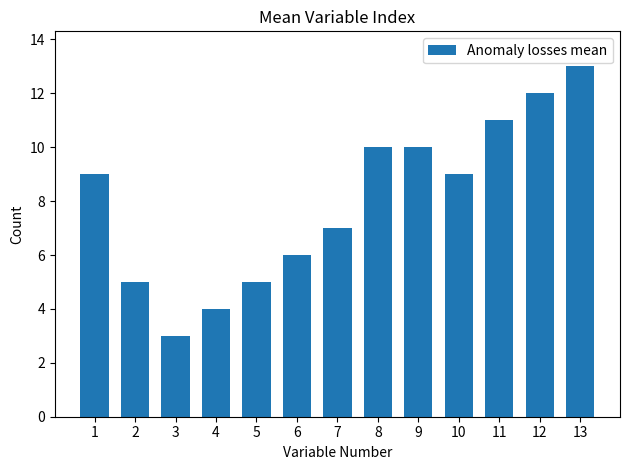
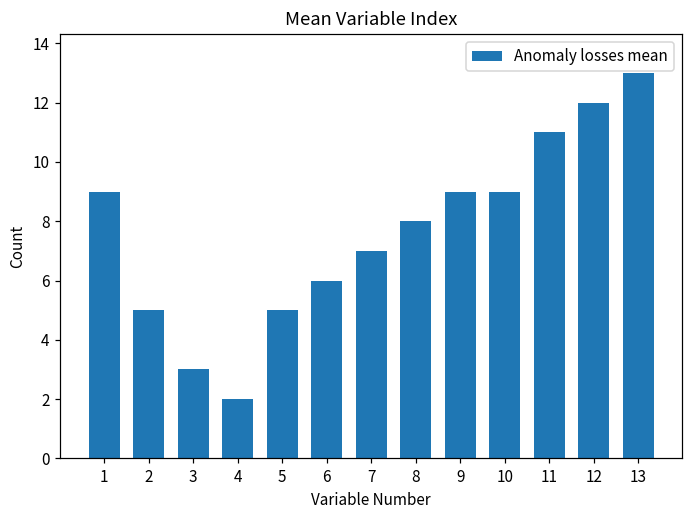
  {
    "1": 9,
    "2": 5,
    "3": 3,
-   "4": 4,
+   "4": 2,
    "5": 5,
    "6": 6,
    "7": 7,
-   "8": 10,
-   "9": 10,
+   "8": 8,
+   "9": 9,
    "10": 9,
    "11": 11,
    "12": 12,
    "13": 13
  }
